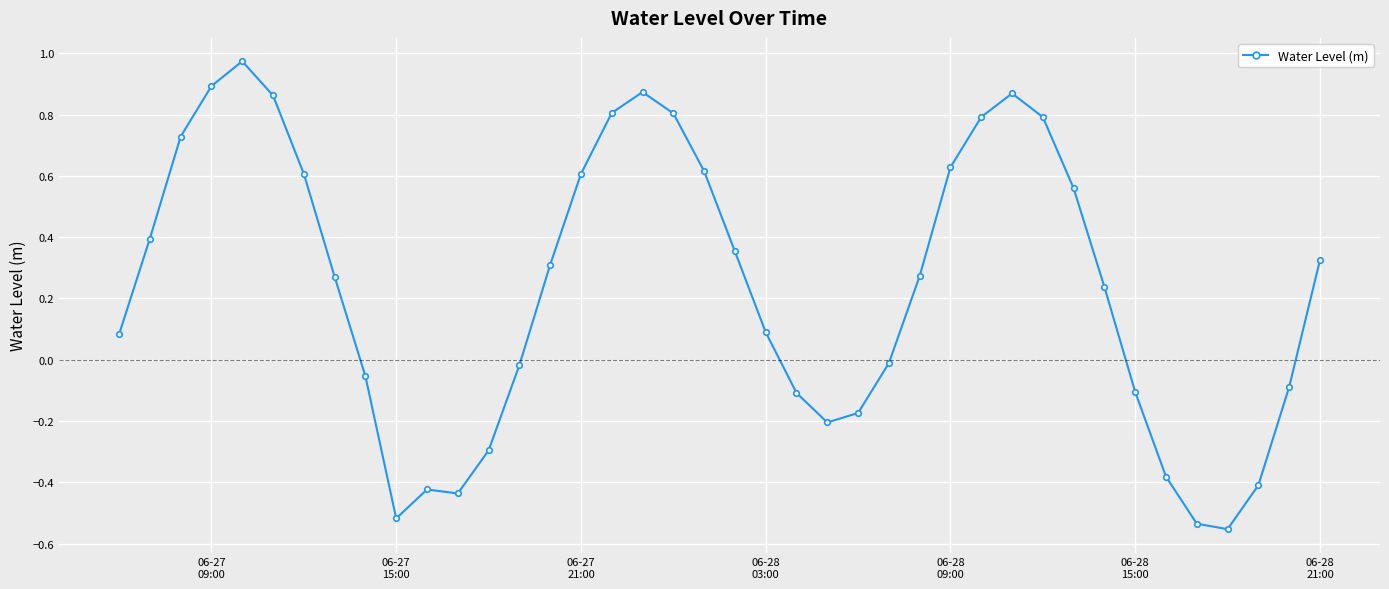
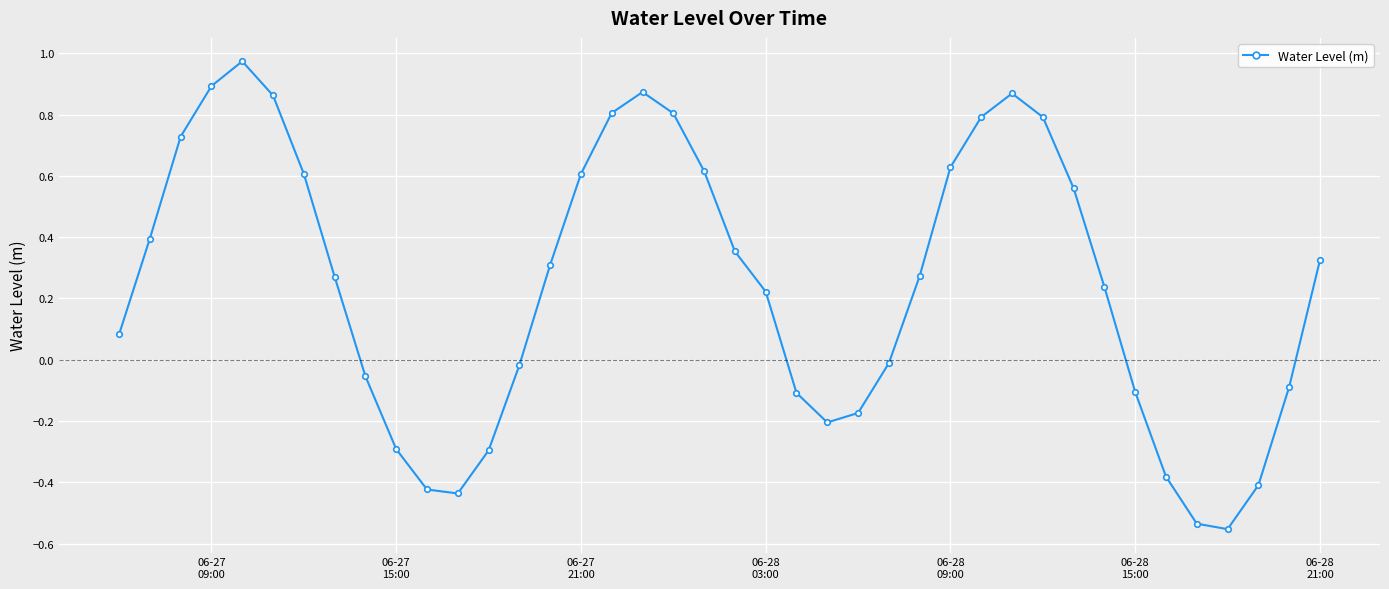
  {
    "06-27 09:00": 0.89,
-   "06-27 15:00": -0.52,
+   "06-27 15:00": -0.29,
    "06-27 21:00": 0.61,
-   "06-28 03:00": 0.09,
+   "06-28 03:00": 0.22,
    "06-28 09:00": 0.63,
    "06-28 15:00": -0.10,
    "06-28 21:00": 0.33
  }
